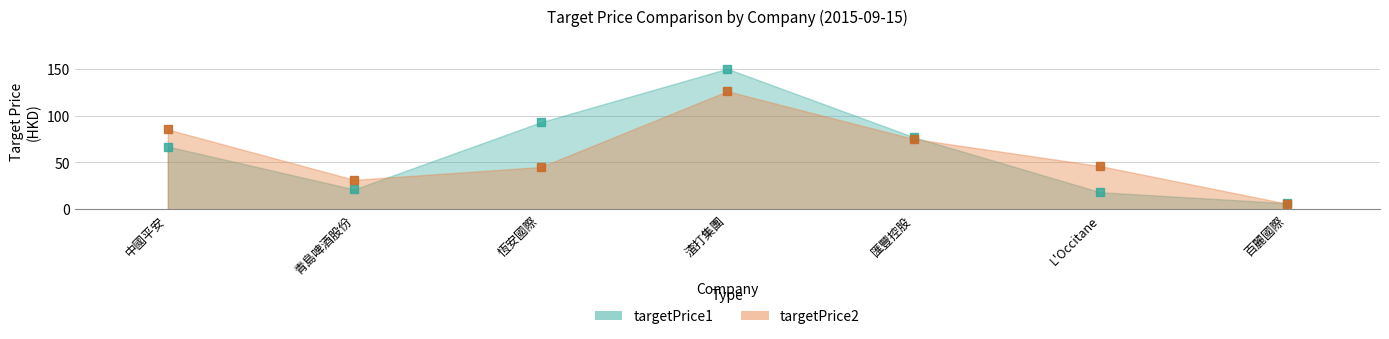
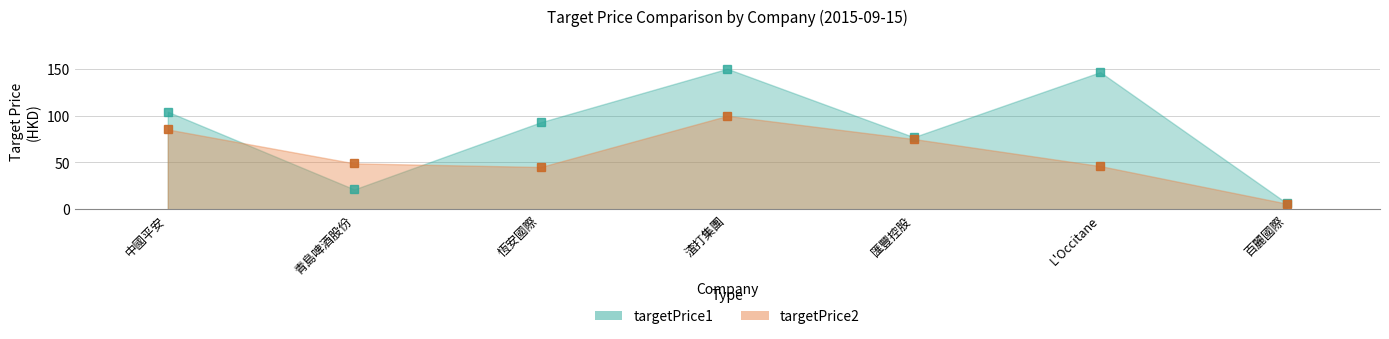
  {
    "targetPrice1": {
-     "中國平安": 70,
+     "中國平安": 100,
      "青島啤酒股份": 20,
      "恆安國際": 90,
      "渣打集團": 150,
-     "L'Occitane": 20
+     "L'Occitane": 150
    },
    "targetPrice2": {
      "中國平安": 90,
-     "青島啤酒股份": 30,
+     "青島啤酒股份": 50,
      "恆安國際": 50,
-     "渣打集團": 130,
+     "渣打集團": 100,
      "L'Occitane": 50
    }
  }
